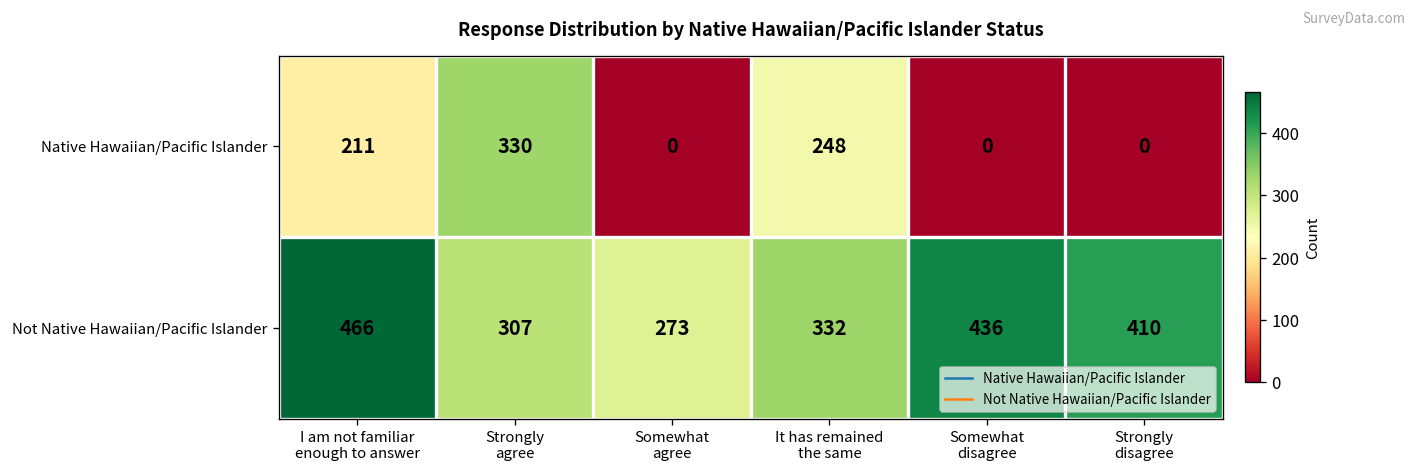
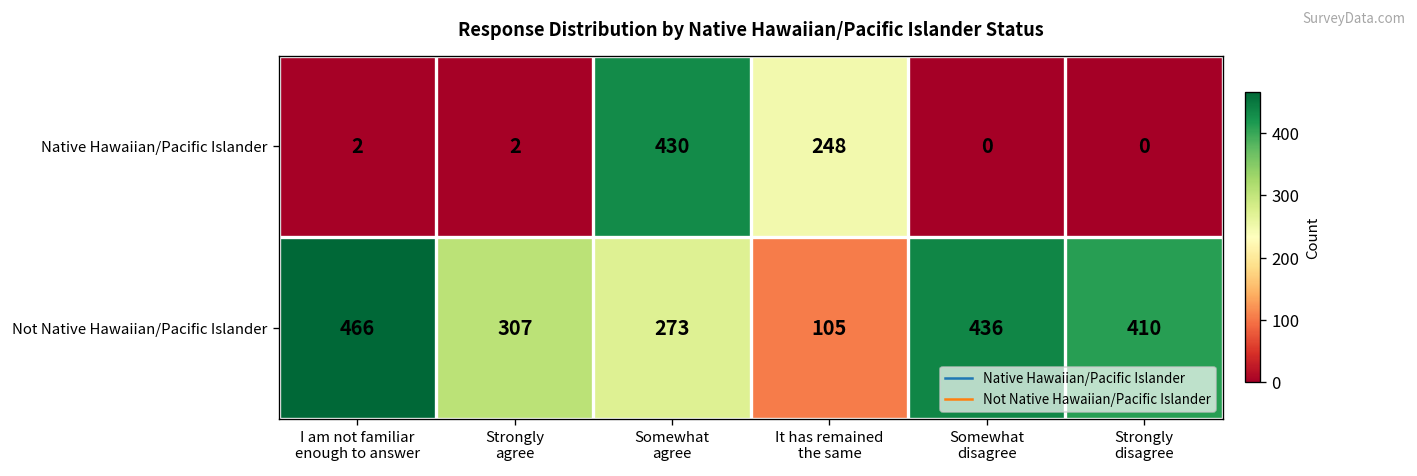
  {
    "Native Hawaiian/Pacific Islander": {
-     "I am not familiar enough to answer": 211,
-     "Strongly agree": 330,
-     "Somewhat agree": 0,
+     "I am not familiar enough to answer": 2,
+     "Strongly agree": 2,
+     "Somewhat agree": 430,
      "It has remained the same": 248,
      "Somewhat disagree": 0,
      "Strongly disagree": 0
    },
    "Not Native Hawaiian/Pacific Islander": {
      "I am not familiar enough to answer": 466,
      "Strongly agree": 307,
      "Somewhat agree": 273,
-     "It has remained the same": 332,
+     "It has remained the same": 105,
      "Somewhat disagree": 436,
      "Strongly disagree": 410
    }
  }
